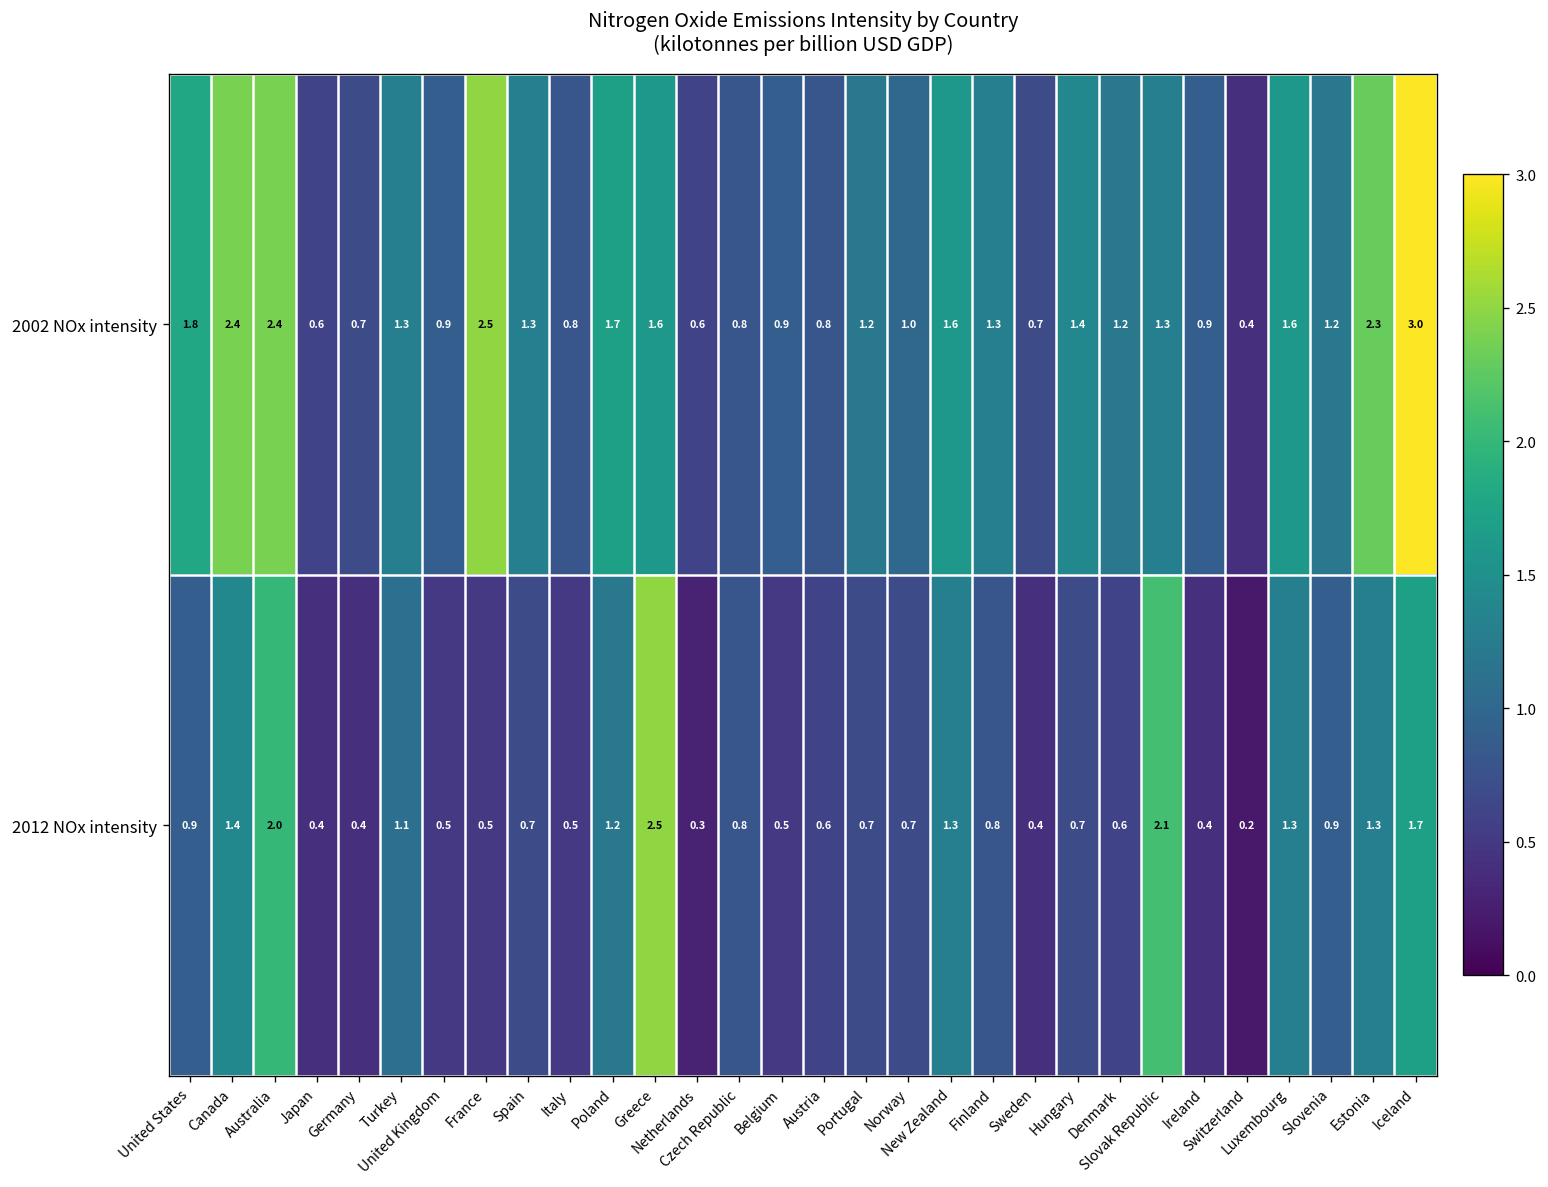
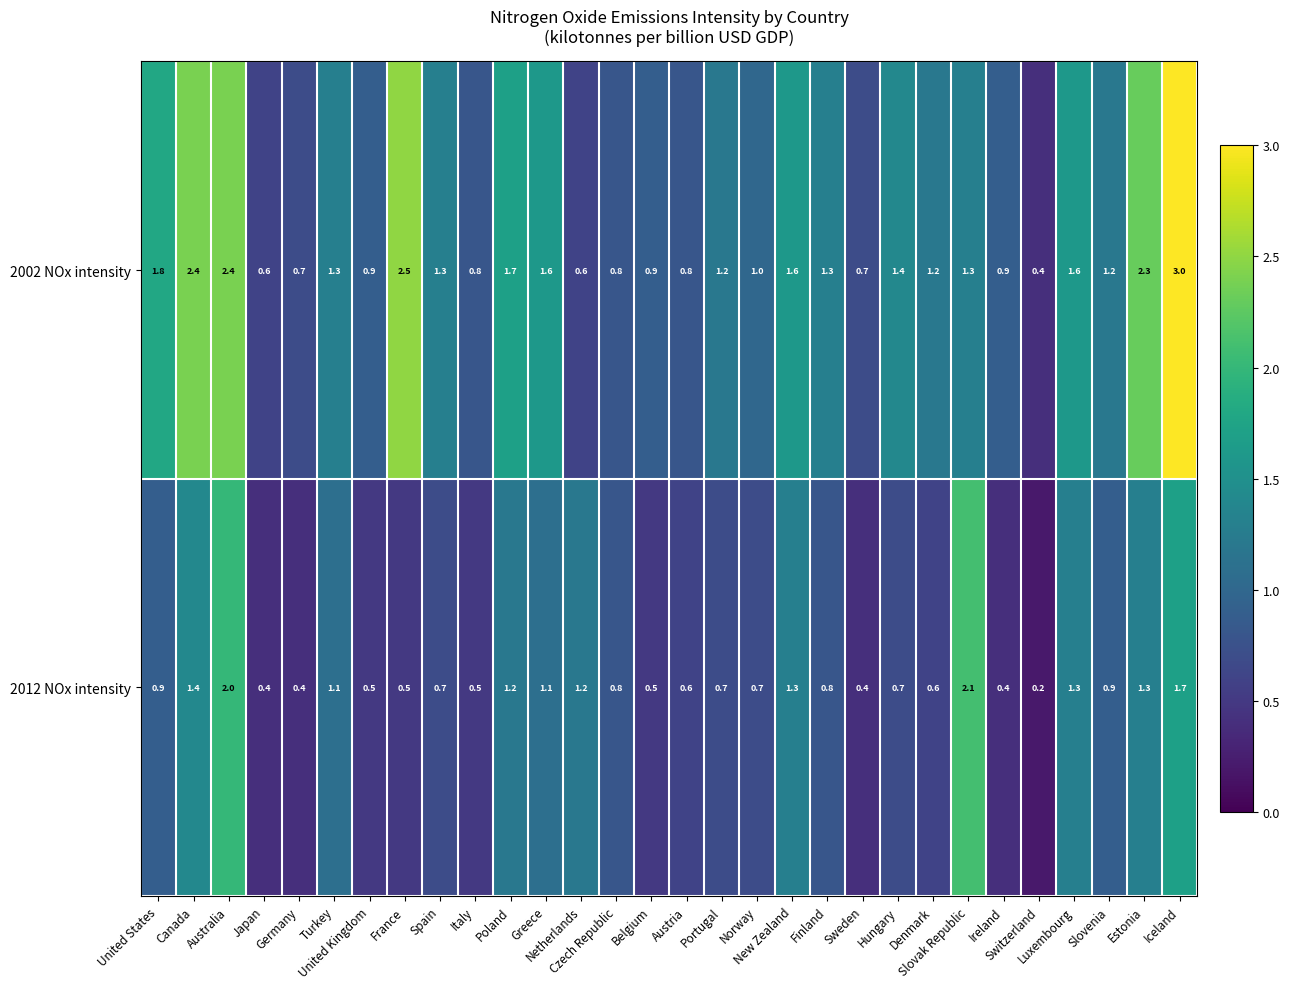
  {
    "2002 NOx intensity": {
      "United States": 1.8,
      "Canada": 2.4,
      "Australia": 2.4,
      "Japan": 0.6,
      "Germany": 0.7,
      "Turkey": 1.3,
      "United Kingdom": 0.9,
      "France": 2.5,
      "Spain": 1.3,
      "Italy": 0.8,
      "Poland": 1.7,
      "Greece": 1.6,
      "Netherlands": 0.6,
      "Czech Republic": 0.8,
      "Belgium": 0.9,
      "Austria": 0.8,
      "Portugal": 1.2,
      "Norway": 1.0,
      "New Zealand": 1.6,
      "Finland": 1.3,
      "Sweden": 0.7,
      "Hungary": 1.4,
      "Denmark": 1.2,
      "Slovak Republic": 1.3,
      "Ireland": 0.9,
      "Switzerland": 0.4,
      "Luxembourg": 1.6,
      "Slovenia": 1.2,
      "Estonia": 2.3,
      "Iceland": 3.0
    },
    "2012 NOx intensity": {
      "United States": 0.9,
      "Canada": 1.4,
      "Australia": 2.0,
      "Japan": 0.4,
      "Germany": 0.4,
      "Turkey": 1.1,
      "United Kingdom": 0.5,
      "France": 0.5,
      "Spain": 0.7,
      "Italy": 0.5,
      "Poland": 1.2,
-     "Greece": 2.5,
-     "Netherlands": 0.3,
+     "Greece": 1.1,
+     "Netherlands": 1.2,
      "Czech Republic": 0.8,
      "Belgium": 0.5,
      "Austria": 0.6,
      "Portugal": 0.7,
      "Norway": 0.7,
      "New Zealand": 1.3,
      "Finland": 0.8,
      "Sweden": 0.4,
      "Hungary": 0.7,
      "Denmark": 0.6,
      "Slovak Republic": 2.1,
      "Ireland": 0.4,
      "Switzerland": 0.2,
      "Luxembourg": 1.3,
      "Slovenia": 0.9,
      "Estonia": 1.3,
      "Iceland": 1.7
    }
  }
